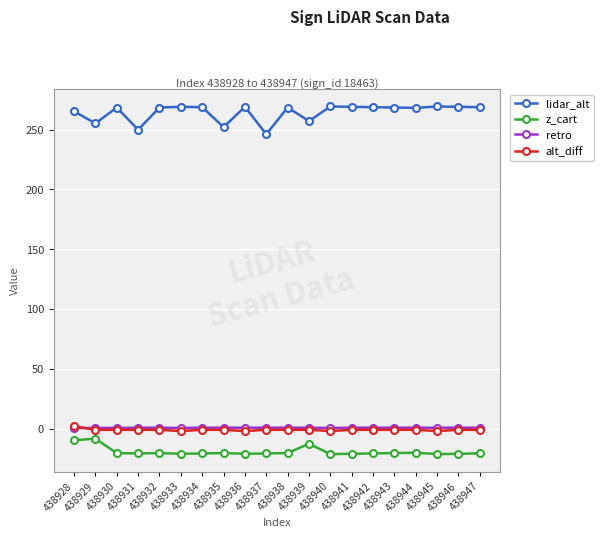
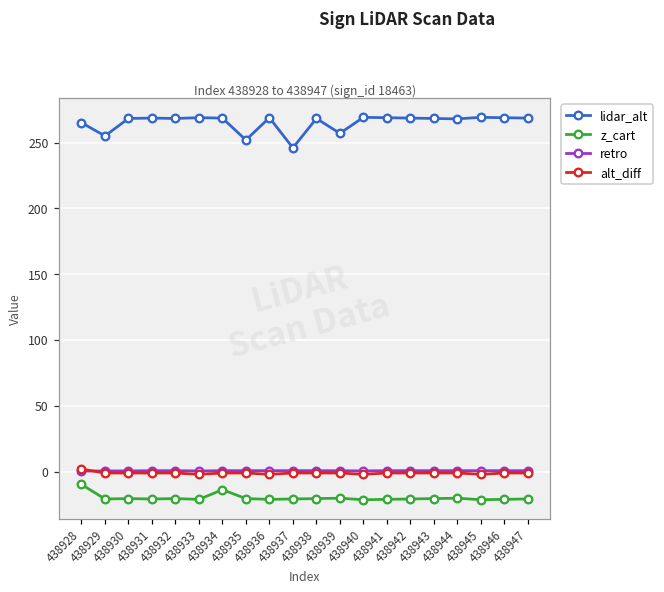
  {
    "lidar_alt": {
      "438928": 265,
      "438929": 255,
      "438930": 268,
-     "438931": 250,
+     "438931": 269,
      "438932": 268,
      "438933": 269,
      "438934": 269,
      "438935": 252,
      "438936": 269,
      "438937": 246,
      "438938": 268,
      "438939": 257,
      "438940": 269,
      "438941": 269,
      "438942": 269,
      "438943": 268,
      "438944": 268,
      "438945": 269,
      "438946": 269,
      "438947": 269
    },
    "z_cart": {
      "438928": -10,
-     "438929": -8,
+     "438929": -21,
      "438930": -20,
      "438931": -21,
      "438932": -20,
      "438933": -21,
-     "438934": -21,
+     "438934": -14,
      "438935": -20,
      "438936": -21,
      "438937": -21,
      "438938": -20,
-     "438939": -13,
+     "438939": -20,
      "438940": -21,
      "438941": -21,
      "438942": -21,
      "438943": -20,
      "438944": -20,
      "438945": -21,
      "438946": -21,
      "438947": -21
    },
    "retro": {
      "438933": 1,
      "438936": 1,
      "438940": 1,
      "438945": 1
    },
    "alt_diff": {
      "438933": -2,
      "438936": -2,
      "438940": -2,
      "438945": -2
    }
  }
